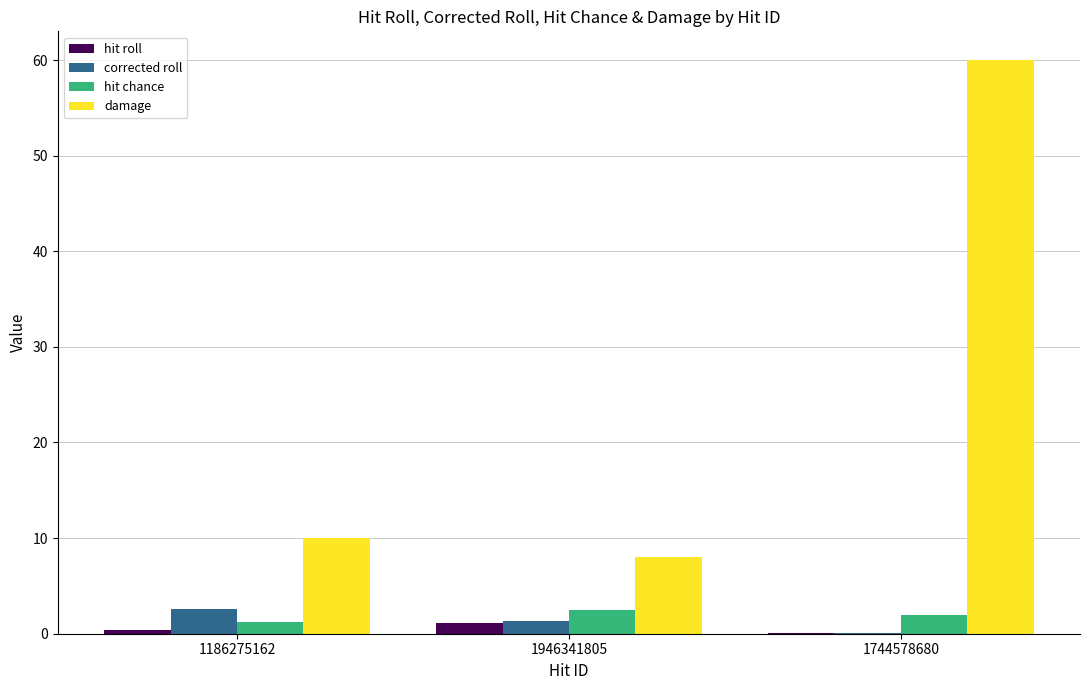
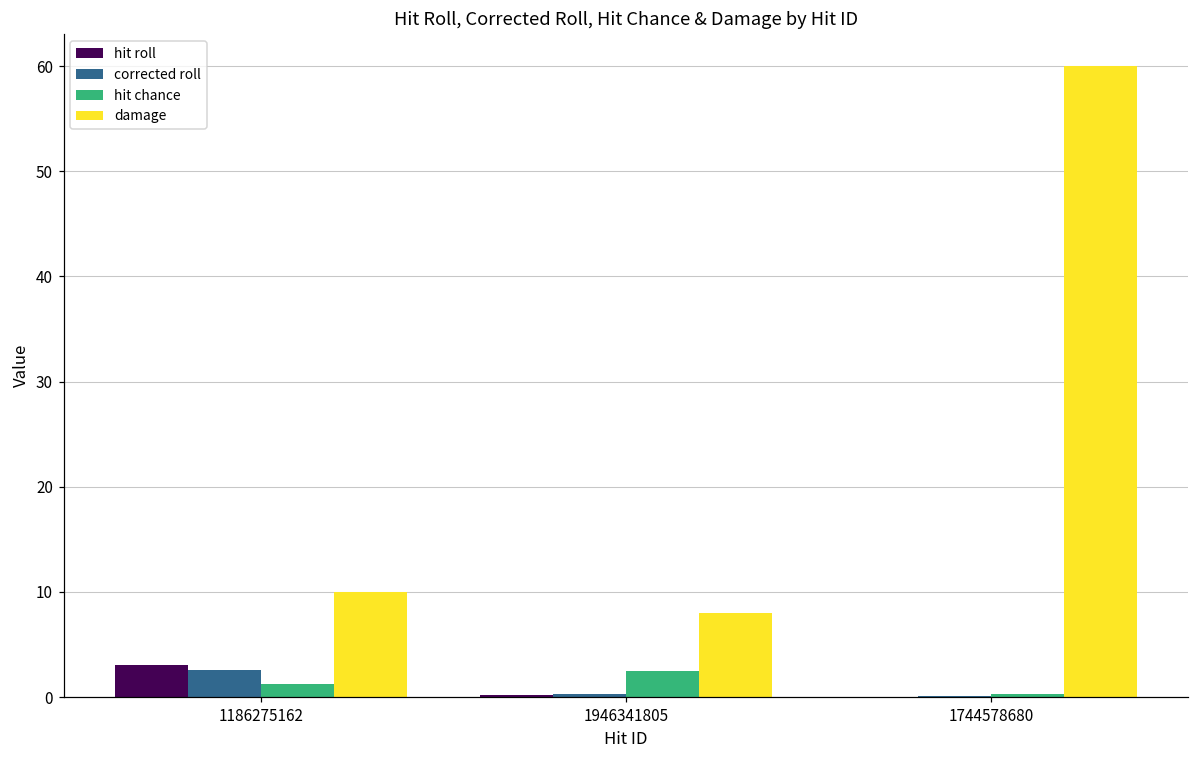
  {
    "hit roll": {
-     "1186275162": 0,
-     "1946341805": 1
+     "1186275162": 3,
+     "1946341805": 0
    },
    "corrected roll": {
      "1186275162": 3,
-     "1946341805": 1
+     "1946341805": 0
    },
    "hit chance": {
      "1186275162": 1,
      "1946341805": 2,
-     "1744578680": 2
+     "1744578680": 0
    },
    "damage": {
      "1186275162": 10,
      "1946341805": 8,
      "1744578680": 60
    }
  }
